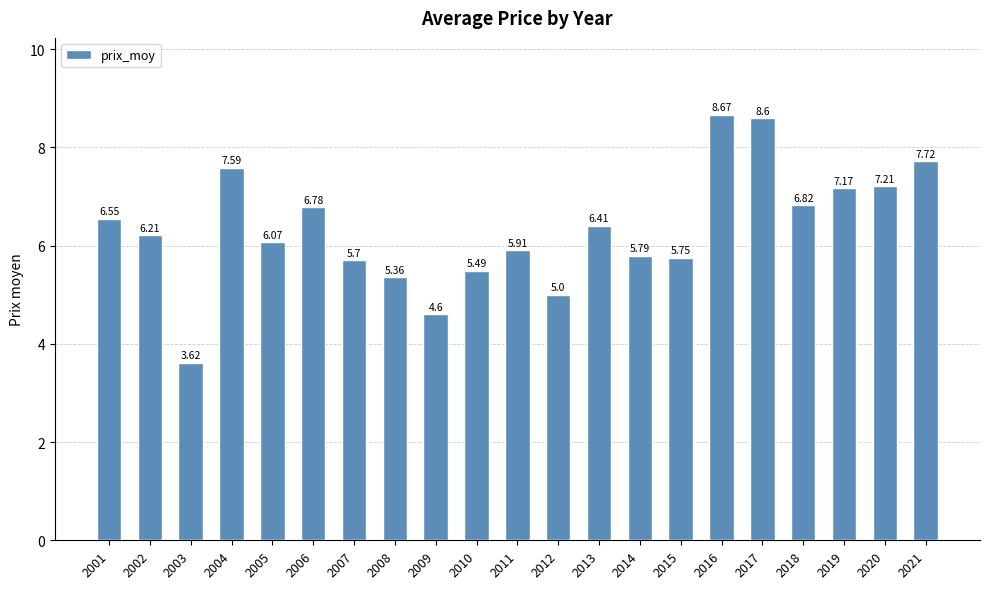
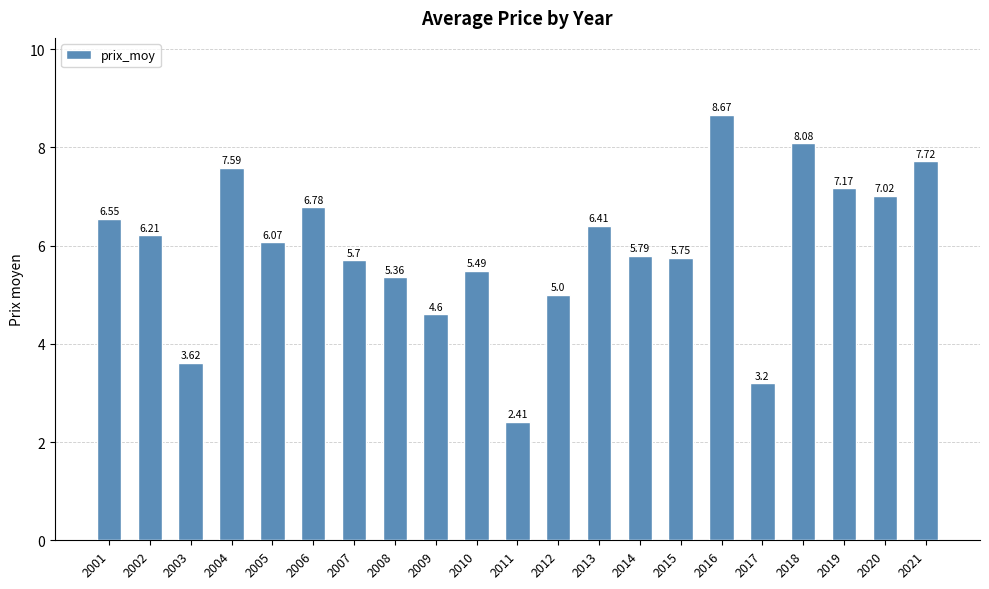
  {
    "2001": 6.55,
    "2002": 6.21,
    "2003": 3.62,
    "2004": 7.59,
    "2005": 6.07,
    "2006": 6.78,
    "2007": 5.7,
    "2008": 5.36,
    "2009": 4.6,
    "2010": 5.49,
-   "2011": 5.91,
+   "2011": 2.41,
    "2012": 5.0,
    "2013": 6.41,
    "2014": 5.79,
    "2015": 5.75,
    "2016": 8.67,
-   "2017": 8.6,
-   "2018": 6.82,
+   "2017": 3.2,
+   "2018": 8.08,
    "2019": 7.17,
-   "2020": 7.21,
+   "2020": 7.02,
    "2021": 7.72
  }
